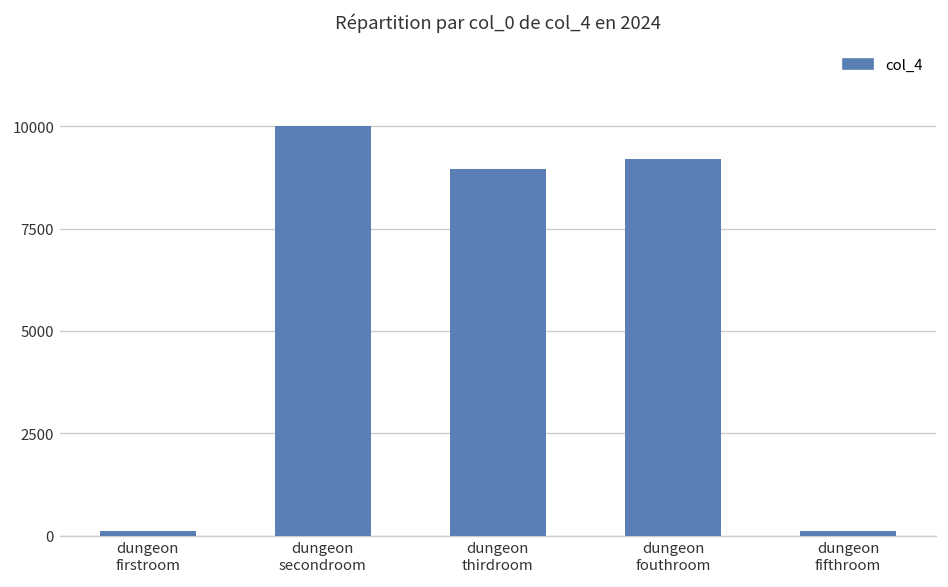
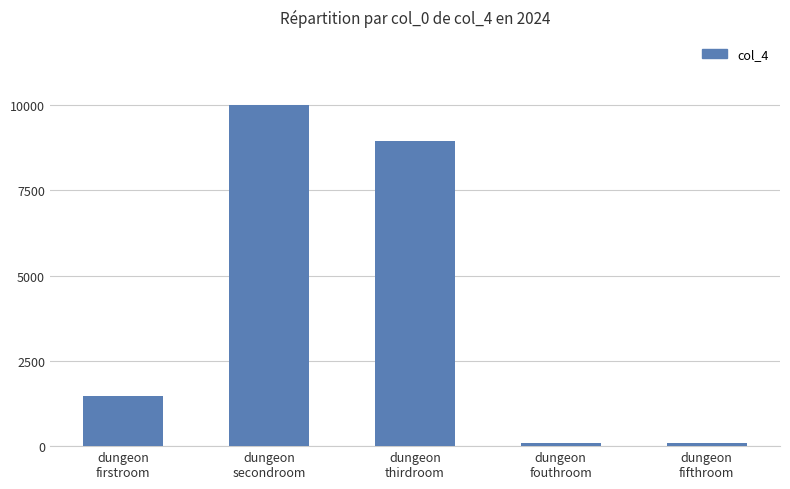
  {
-   "dungeon firstroom": 100,
+   "dungeon firstroom": 1500,
    "dungeon secondroom": 10000,
    "dungeon thirdroom": 9000,
-   "dungeon fouthroom": 9200,
+   "dungeon fouthroom": 100,
    "dungeon fifthroom": 100
  }
